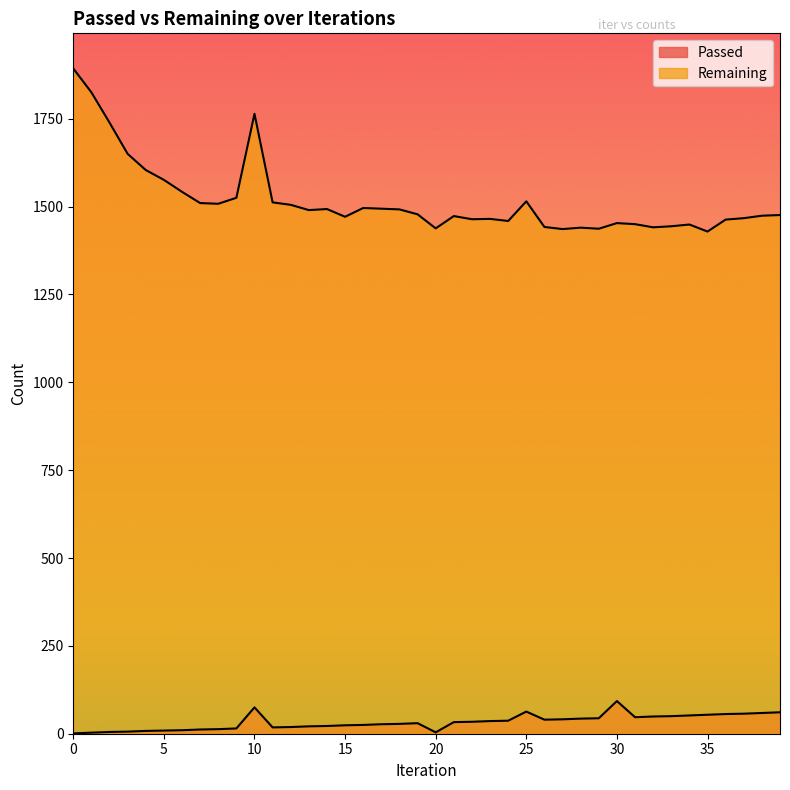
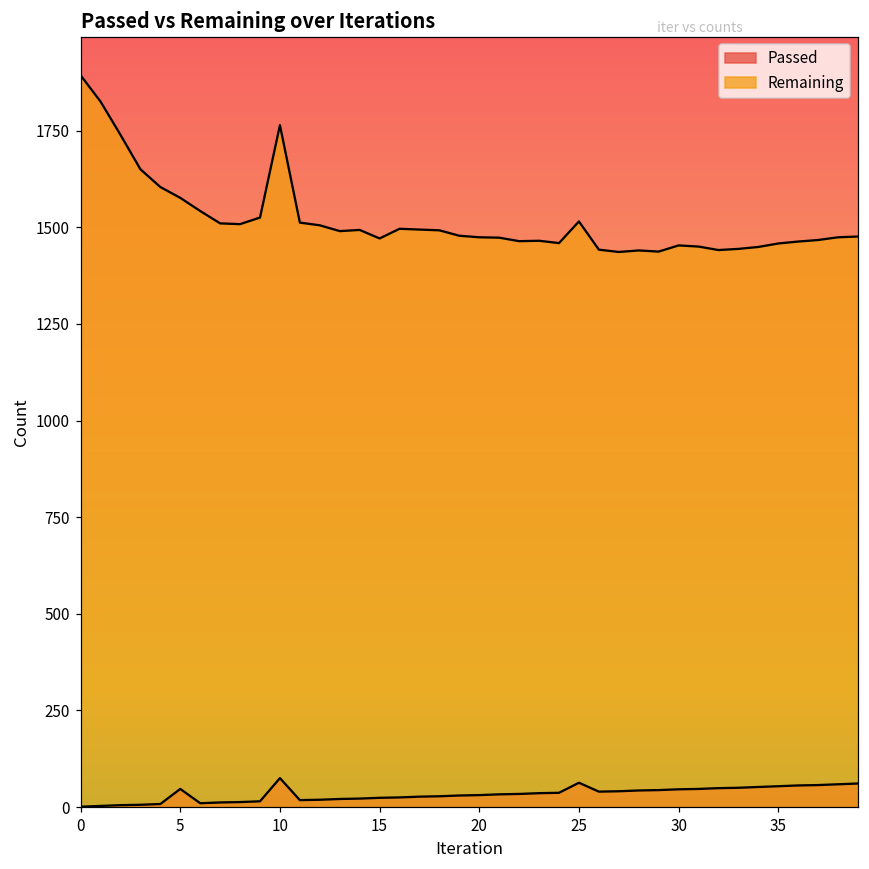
  {
    "Passed": {
      "0": 0,
-     "5": 10,
+     "5": 50,
      "10": 80,
      "15": 20,
-     "20": 0,
+     "20": 30,
      "25": 60,
-     "30": 90,
+     "30": 50,
      "35": 50
    },
    "Remaining": {
      "0": 1890,
      "5": 1580,
      "10": 1760,
      "15": 1470,
-     "20": 1440,
+     "20": 1470,
      "25": 1520,
      "30": 1450,
-     "35": 1430
+     "35": 1460
    }
  }
